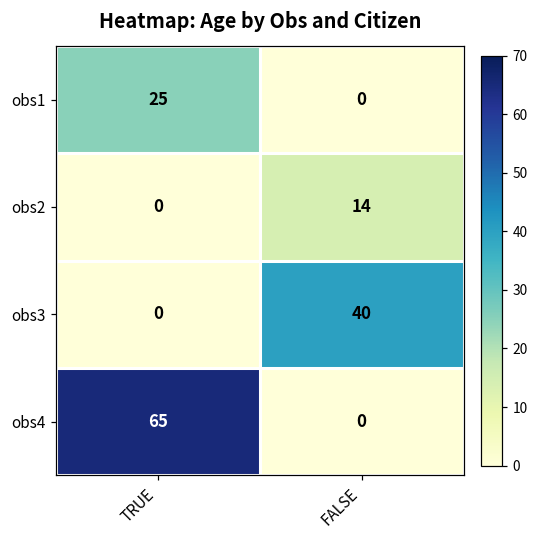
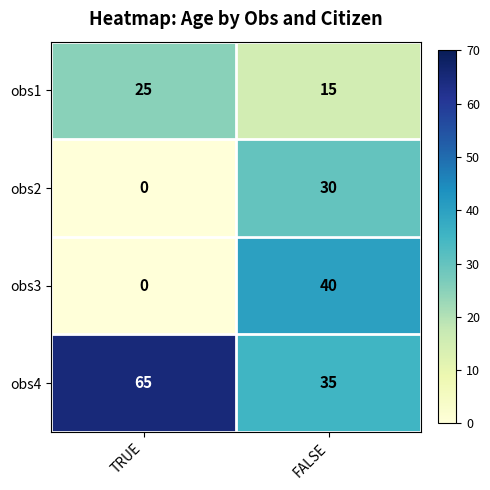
  {
    "obs1": {
      "TRUE": 25,
-     "FALSE": 0
+     "FALSE": 15
    },
    "obs2": {
      "TRUE": 0,
-     "FALSE": 14
+     "FALSE": 30
    },
    "obs3": {
      "TRUE": 0,
      "FALSE": 40
    },
    "obs4": {
      "TRUE": 65,
-     "FALSE": 0
+     "FALSE": 35
    }
  }
